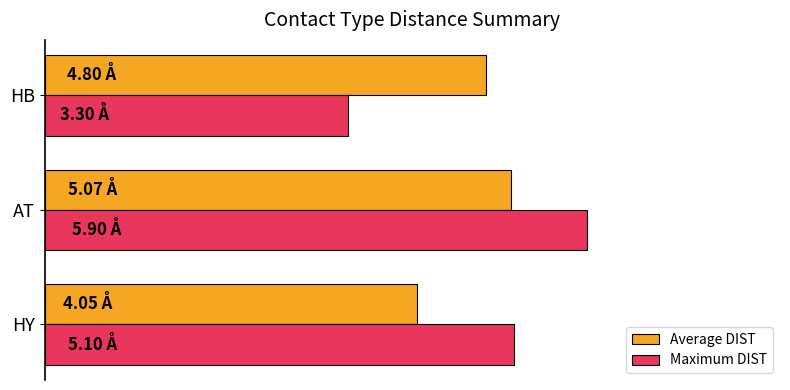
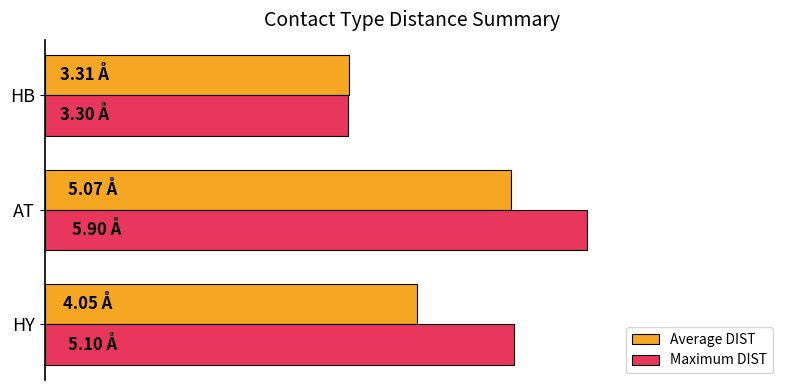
  {
    "Average DIST": {
-     "HB": 4.80,
+     "HB": 3.31,
      "AT": 5.07,
      "HY": 4.05
    },
    "Maximum DIST": {
      "HB": 3.30,
      "AT": 5.90,
      "HY": 5.10
    }
  }
